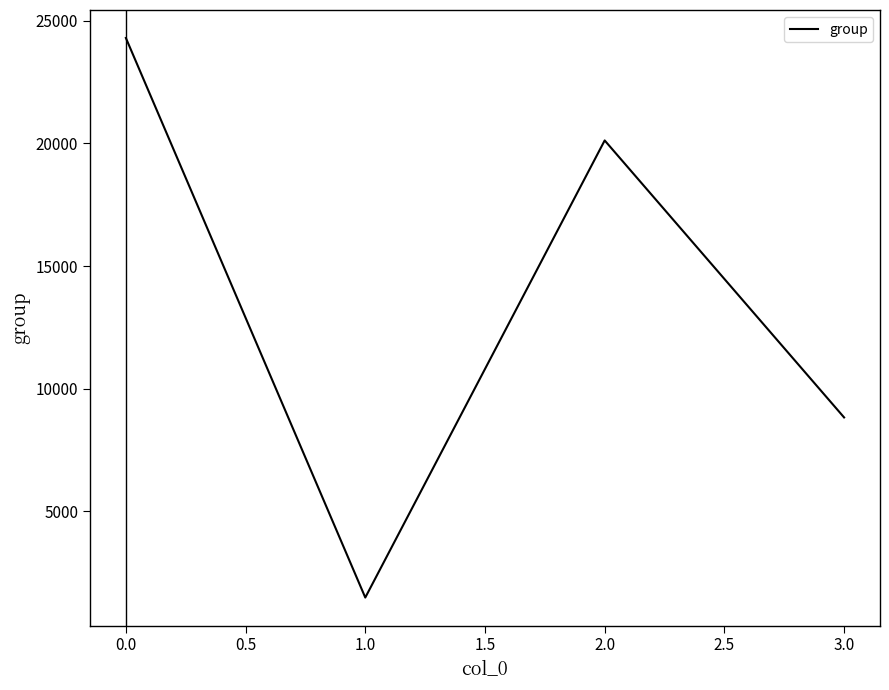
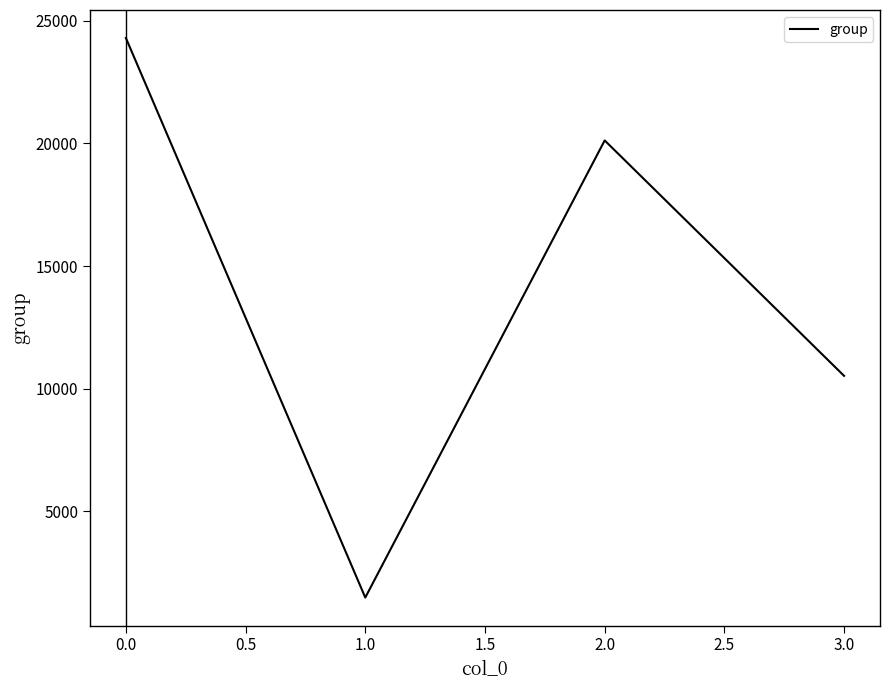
  {
    "0.0": 24300,
    "1.0": 1500,
    "2.0": 20100,
-   "3.0": 8800
+   "3.0": 10500
  }
